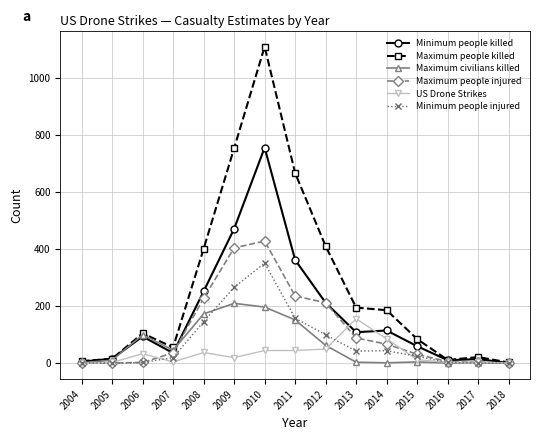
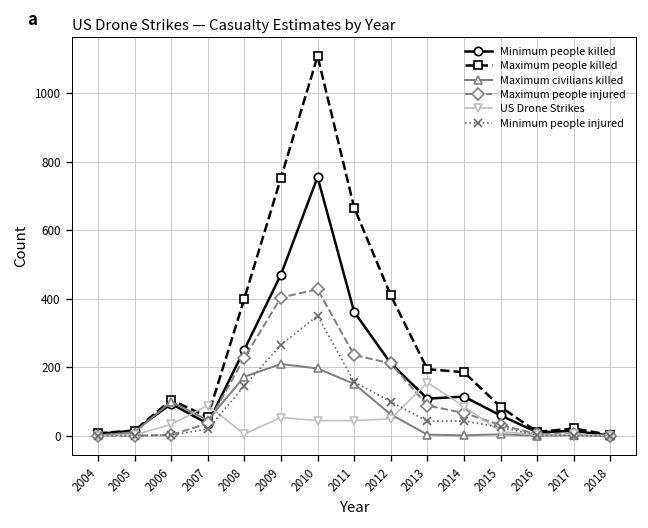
  {
    "US Drone Strikes": {
      "2006": 30,
-     "2007": 10,
-     "2008": 40,
-     "2009": 20,
+     "2007": 90,
+     "2008": 10,
+     "2009": 50,
      "2010": 50,
      "2011": 50,
      "2012": 50,
      "2013": 160,
      "2014": 90
    }
  }
